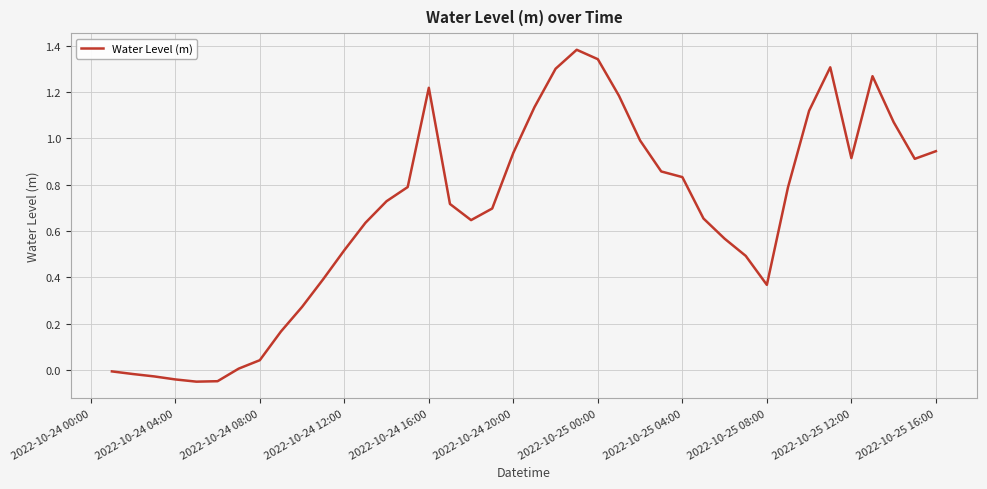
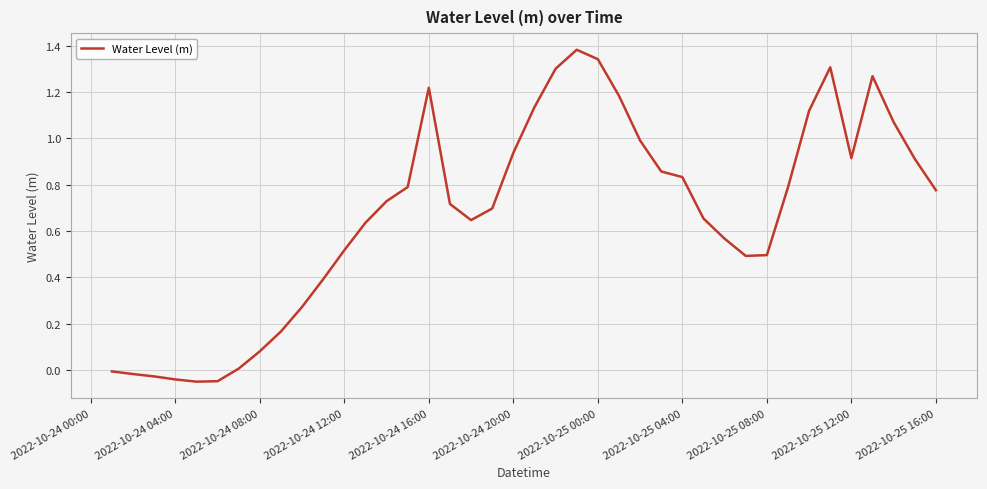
  {
    "2022-10-24 04:00": -0.04,
-   "2022-10-24 08:00": 0.04,
+   "2022-10-24 08:00": 0.08,
    "2022-10-24 12:00": 0.52,
    "2022-10-24 16:00": 1.22,
    "2022-10-24 20:00": 0.94,
    "2022-10-25 00:00": 1.34,
    "2022-10-25 04:00": 0.83,
-   "2022-10-25 08:00": 0.37,
+   "2022-10-25 08:00": 0.50,
    "2022-10-25 12:00": 0.91,
-   "2022-10-25 16:00": 0.94
+   "2022-10-25 16:00": 0.78
  }
